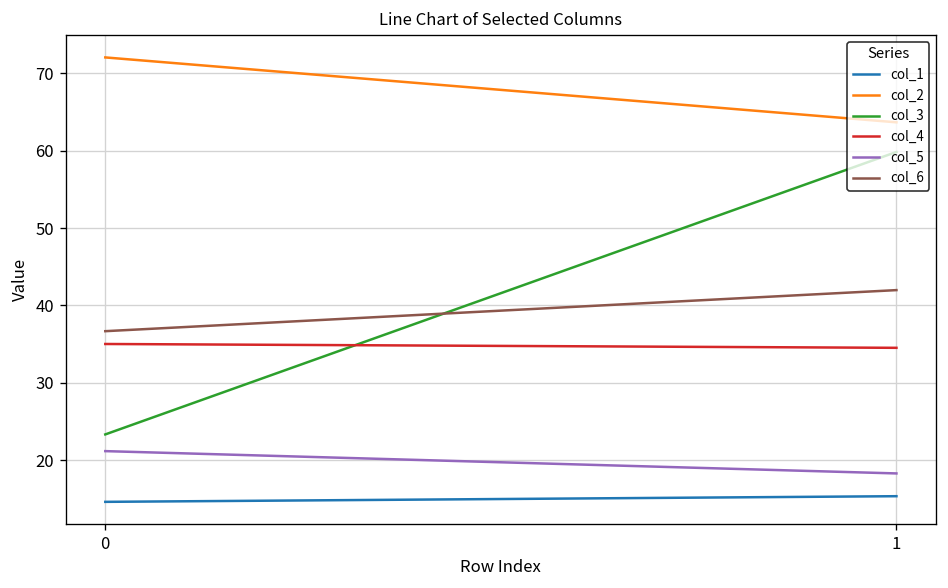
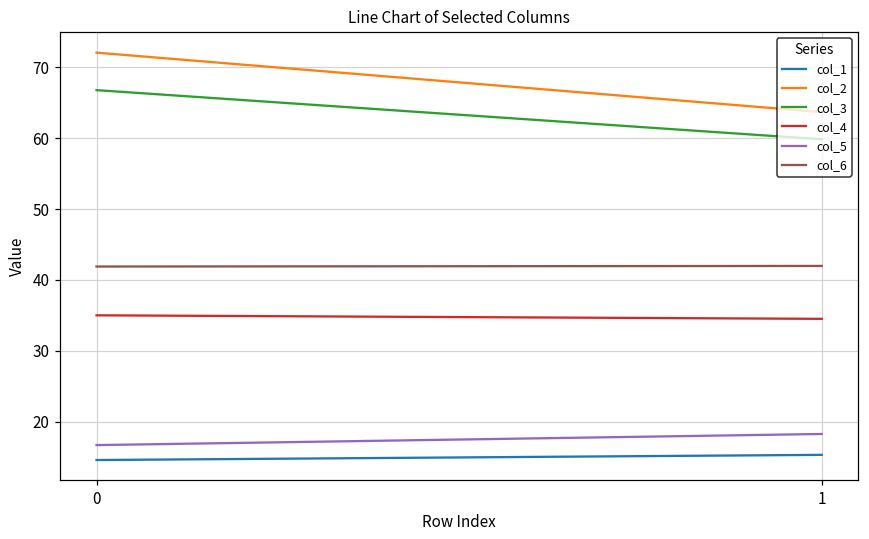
  {
    "col_1": {
      "0": 15,
      "1": 15
    },
    "col_2": {
      "0": 72
    },
    "col_3": {
-     "0": 23
+     "0": 67
    },
    "col_4": {
      "0": 35,
      "1": 35
    },
    "col_5": {
-     "0": 21,
+     "0": 17,
      "1": 18
    },
    "col_6": {
-     "0": 37,
+     "0": 42,
      "1": 42
    }
  }
